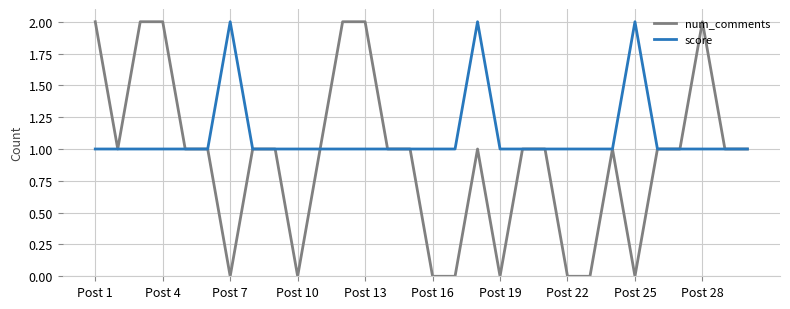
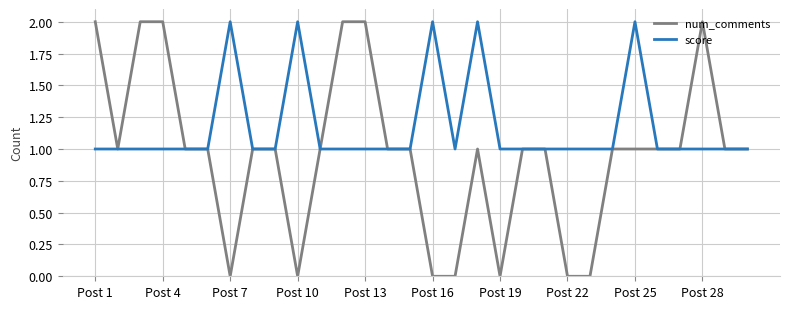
  {
    "num_comments": {
      "Post 1": 2,
      "Post 4": 2,
      "Post 7": 0,
      "Post 10": 0,
      "Post 13": 2,
      "Post 16": 0,
      "Post 19": 0,
      "Post 22": 0,
-     "Post 25": 0,
+     "Post 25": 1,
      "Post 28": 2
    },
    "score": {
      "Post 1": 1,
      "Post 4": 1,
      "Post 7": 2,
-     "Post 10": 1,
+     "Post 10": 2,
      "Post 13": 1,
-     "Post 16": 1,
+     "Post 16": 2,
      "Post 19": 1,
      "Post 22": 1,
      "Post 25": 2,
      "Post 28": 1
    }
  }
